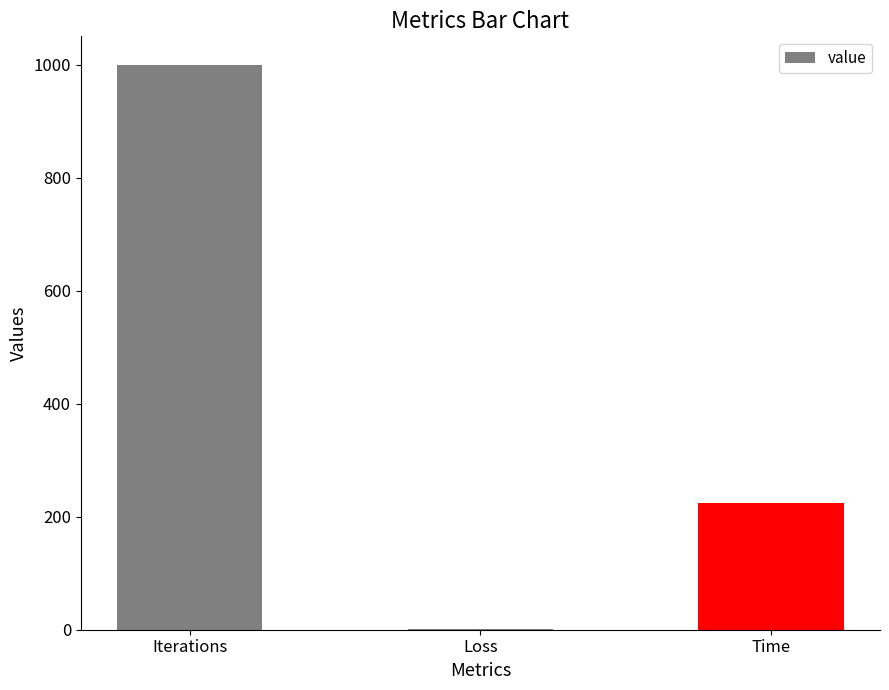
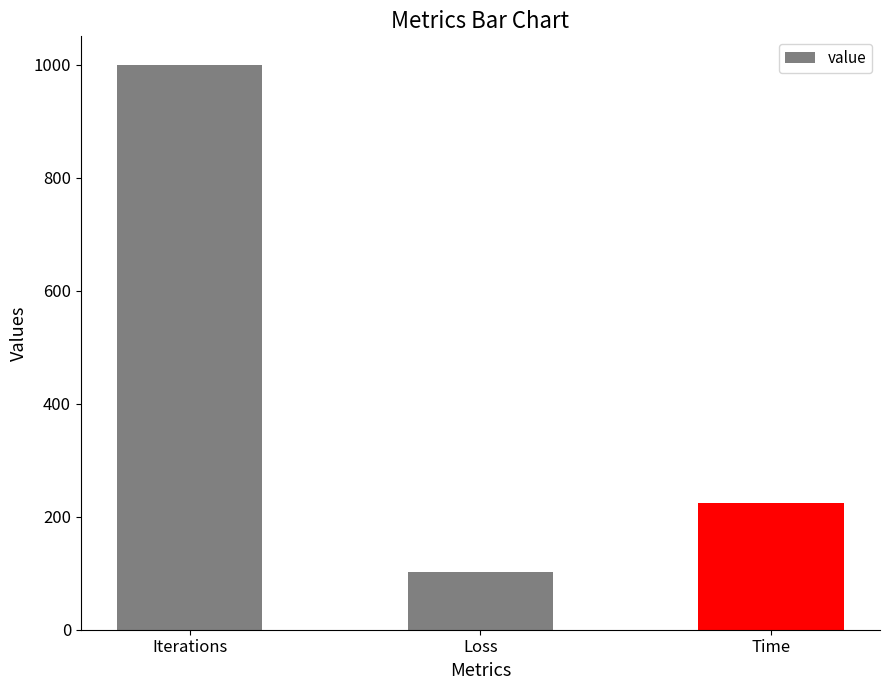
  {
    "Iterations": 1000,
-   "Loss": 0,
+   "Loss": 100,
    "Time": 220
  }
